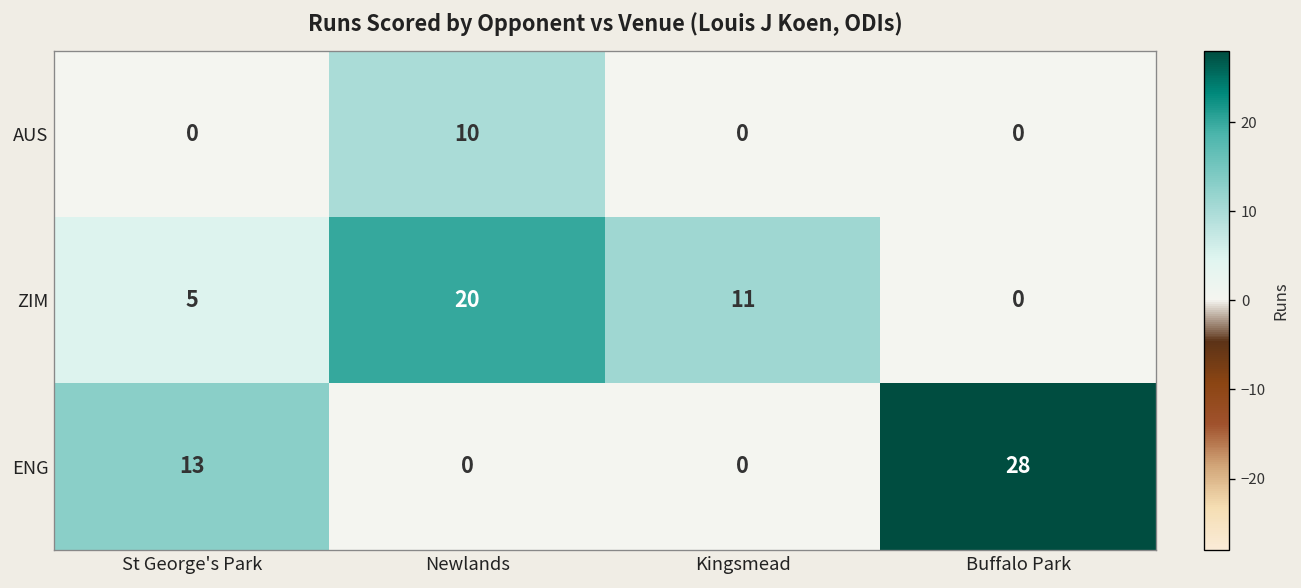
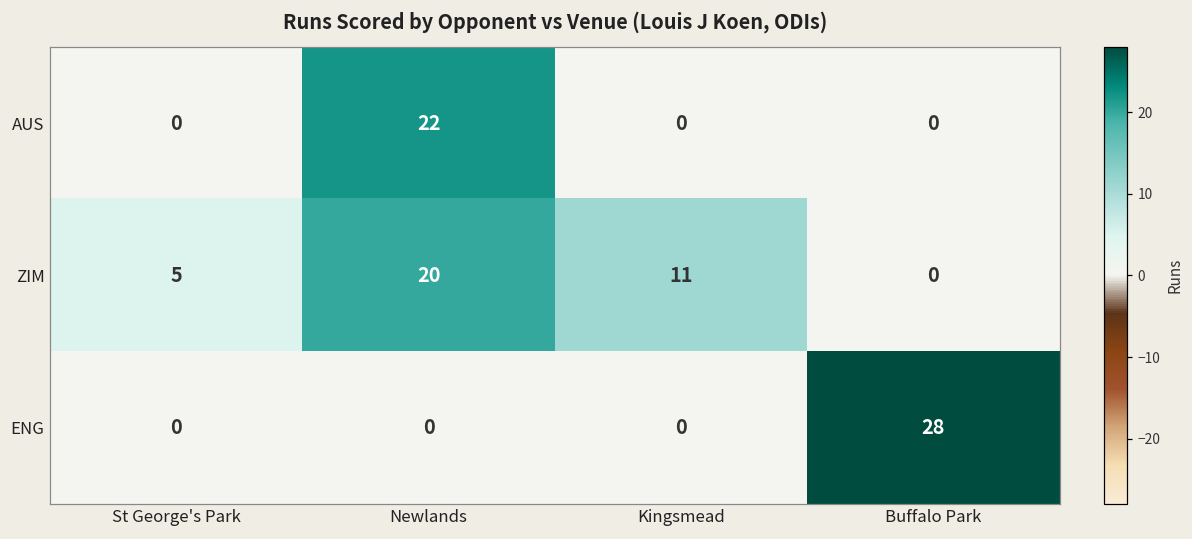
  {
    "AUS": {
      "St George's Park": 0,
-     "Newlands": 10,
+     "Newlands": 22,
      "Kingsmead": 0,
      "Buffalo Park": 0
    },
    "ZIM": {
      "St George's Park": 5,
      "Newlands": 20,
      "Kingsmead": 11,
      "Buffalo Park": 0
    },
    "ENG": {
-     "St George's Park": 13,
+     "St George's Park": 0,
      "Newlands": 0,
      "Kingsmead": 0,
      "Buffalo Park": 28
    }
  }
